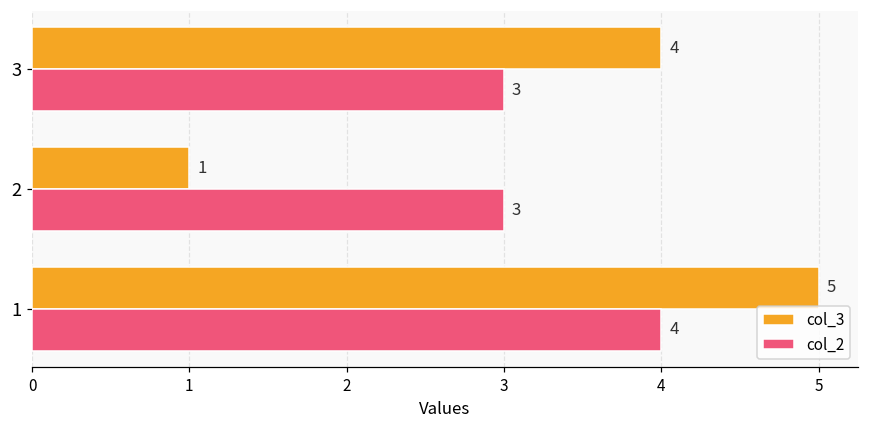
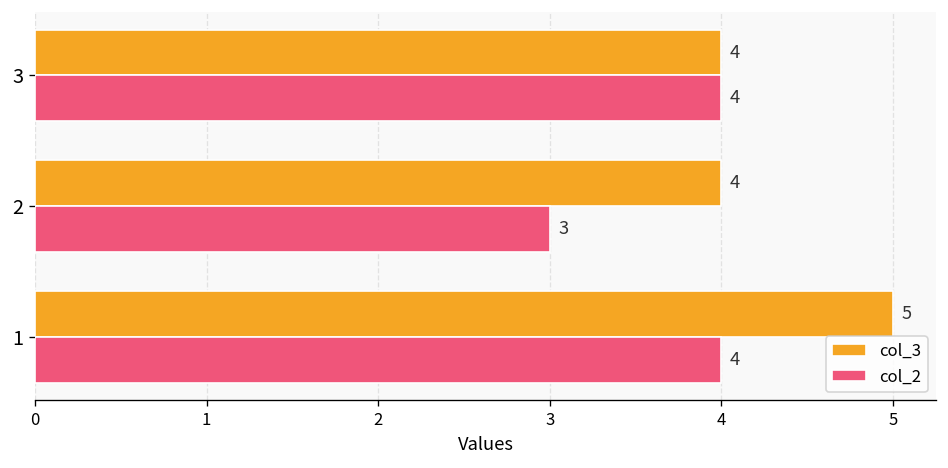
  {
    "col_3": {
      "3": 4,
-     "2": 1,
+     "2": 4,
      "1": 5
    },
    "col_2": {
-     "3": 3,
+     "3": 4,
      "2": 3,
      "1": 4
    }
  }
